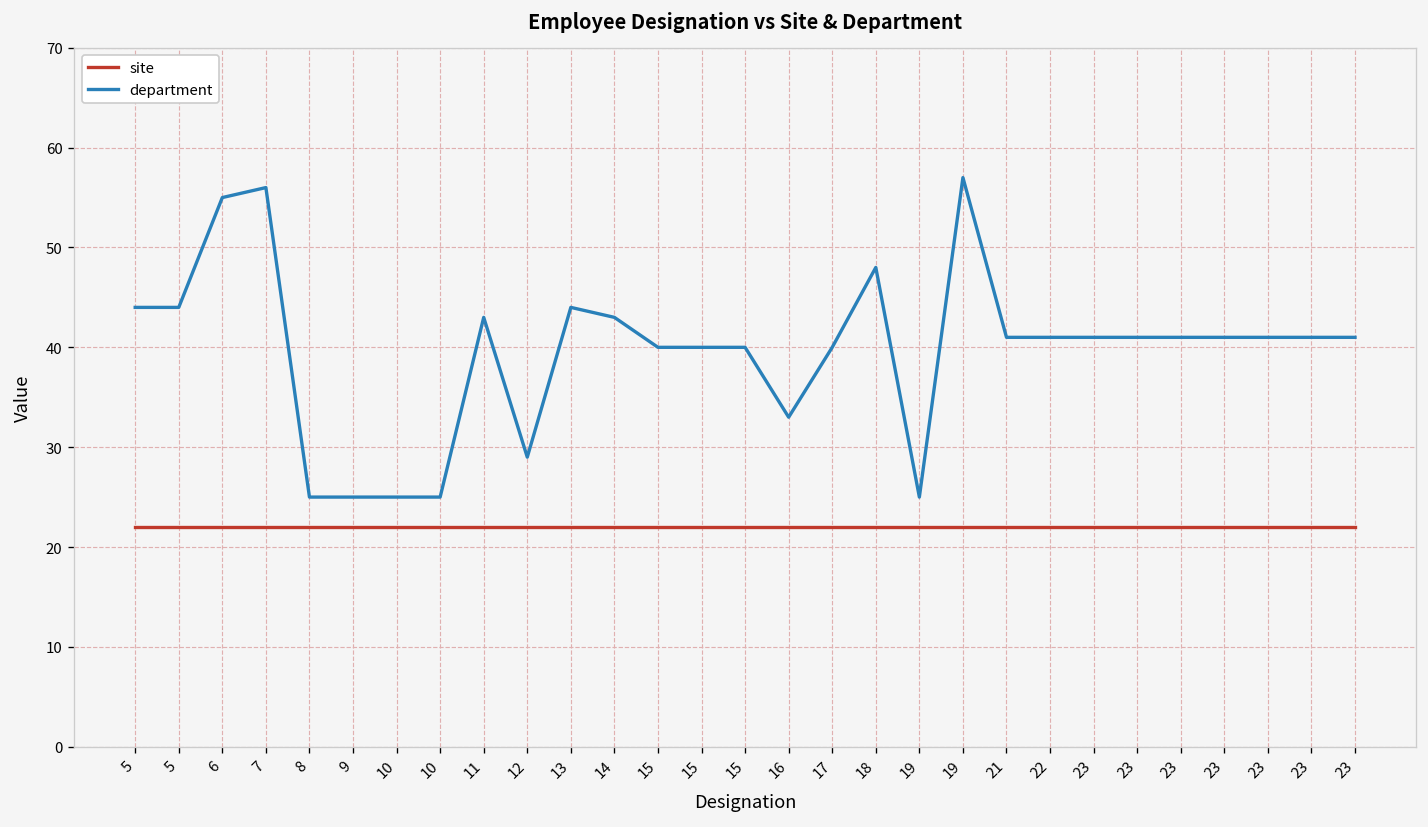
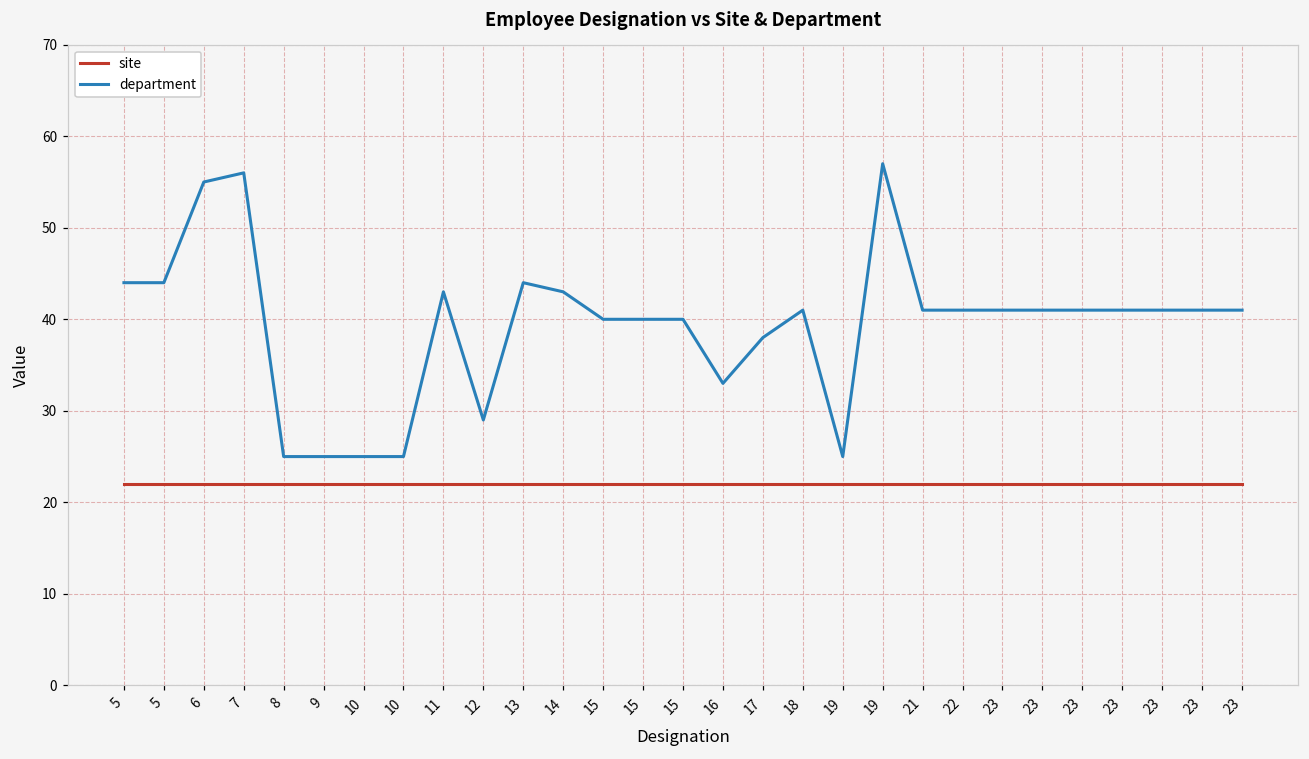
  {
    "site": {
      "6": 22,
      "7": 22,
      "8": 22,
      "9": 22,
      "11": 22,
      "12": 22,
      "13": 22,
      "14": 22,
      "16": 22,
      "17": 22,
      "18": 22,
      "21": 22,
      "22": 22
    },
    "department": {
      "6": 55,
      "7": 56,
      "8": 25,
      "9": 25,
      "11": 43,
      "12": 29,
      "13": 44,
      "14": 43,
      "16": 33,
-     "17": 40,
-     "18": 48,
+     "17": 38,
+     "18": 41,
      "21": 41,
      "22": 41
    }
  }
